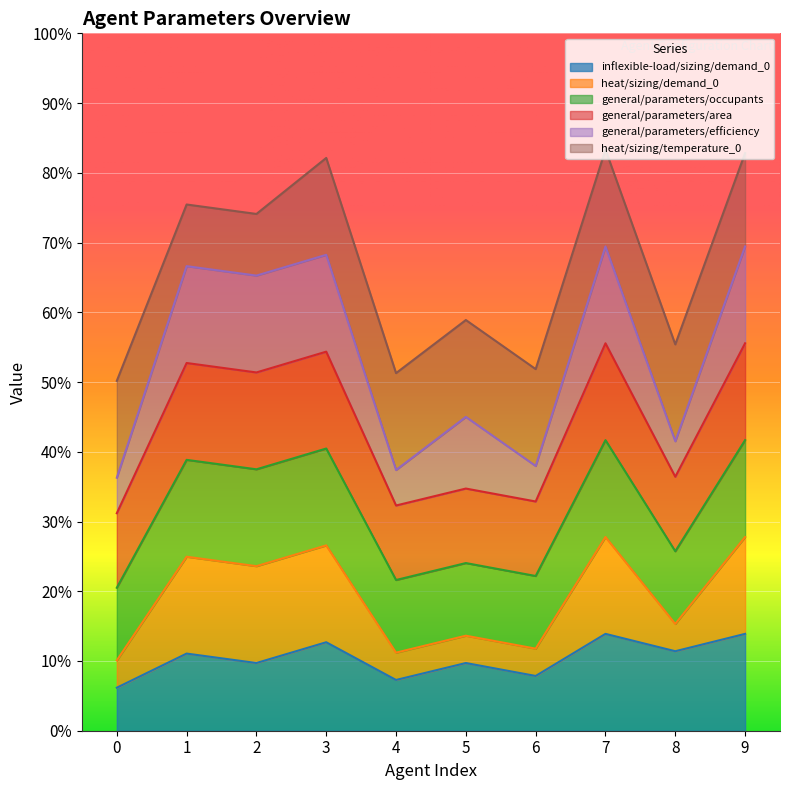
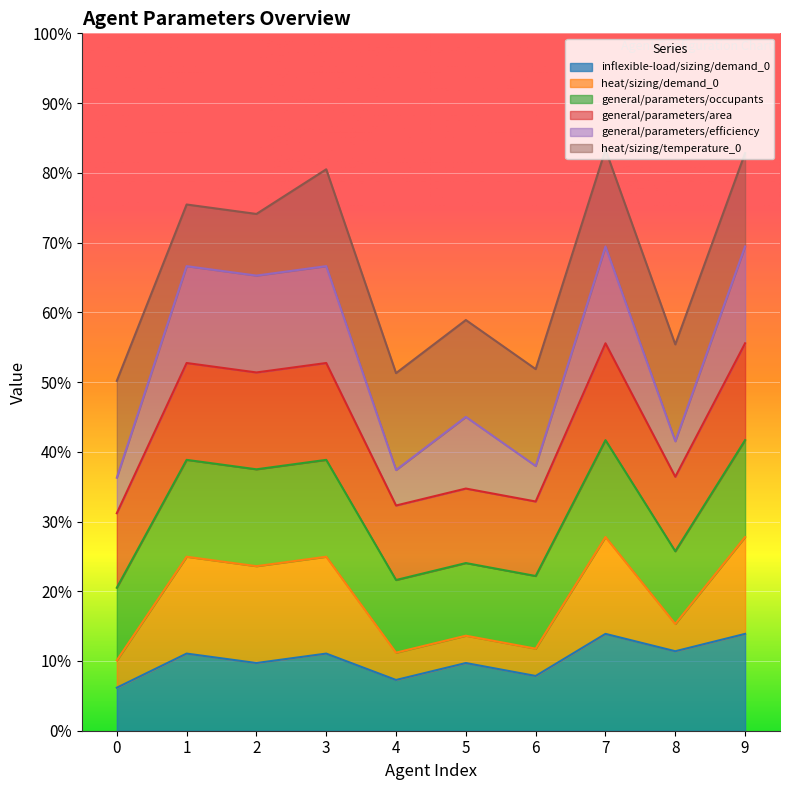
  {
    "inflexible-load/sizing/demand_0": {
      "0": "6%",
      "1": "11%",
      "2": "10%",
-     "3": "13%",
+     "3": "11%",
      "4": "7%",
      "5": "10%",
      "6": "8%",
      "7": "14%",
      "8": "11%",
      "9": "14%"
    },
    "heat/sizing/demand_0": {
      "0": "4%",
      "1": "14%",
      "2": "14%",
      "3": "14%",
      "4": "4%",
      "5": "4%",
      "6": "4%",
      "7": "14%",
      "8": "4%",
      "9": "14%"
    },
    "general/parameters/occupants": {
      "0": "10%",
      "1": "14%",
      "2": "14%",
      "3": "14%",
      "4": "10%",
      "5": "10%",
      "6": "10%",
      "7": "14%",
      "8": "10%",
      "9": "14%"
    },
    "general/parameters/area": {
      "0": "11%",
      "1": "14%",
      "2": "14%",
      "3": "14%",
      "4": "11%",
      "5": "11%",
      "6": "11%",
      "7": "14%",
      "8": "11%",
      "9": "14%"
    },
    "general/parameters/efficiency": {
      "0": "5%",
      "1": "14%",
      "2": "14%",
      "3": "14%",
      "4": "5%",
      "5": "10%",
      "6": "5%",
      "7": "14%",
      "8": "5%",
      "9": "14%"
    },
    "heat/sizing/temperature_0": {
      "0": "14%",
      "1": "9%",
      "2": "9%",
      "3": "14%",
      "4": "14%",
      "5": "14%",
      "6": "14%",
      "8": "14%"
    }
  }
